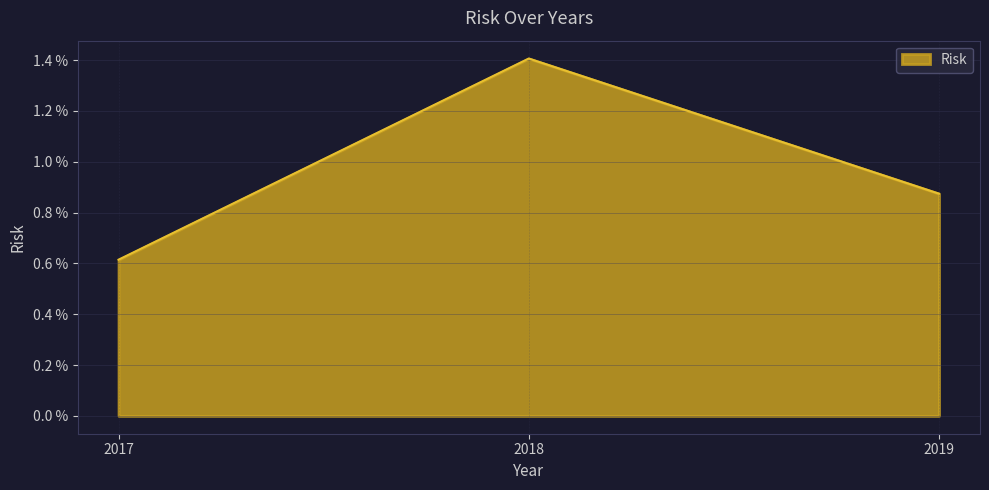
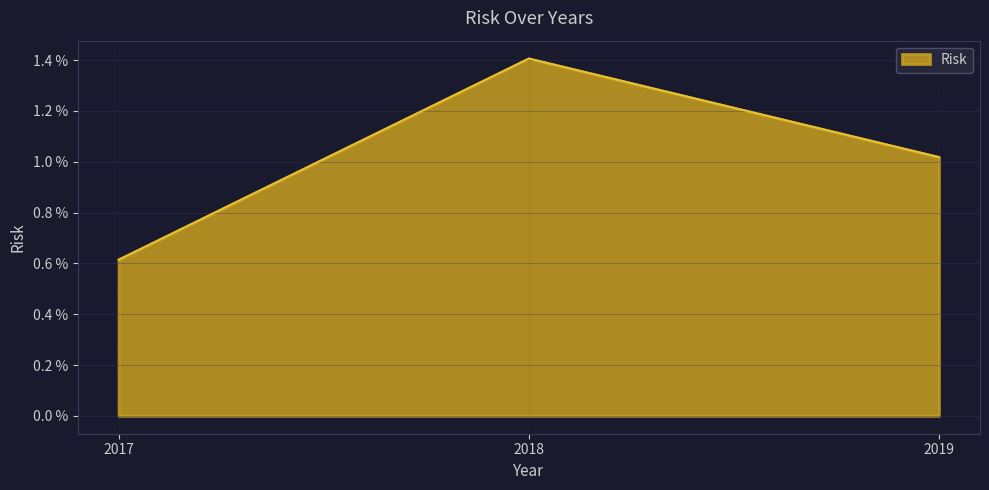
  {
    "2017": "0.61 %",
    "2018": "1.41 %",
-   "2019": "0.87 %"
+   "2019": "1.02 %"
  }
